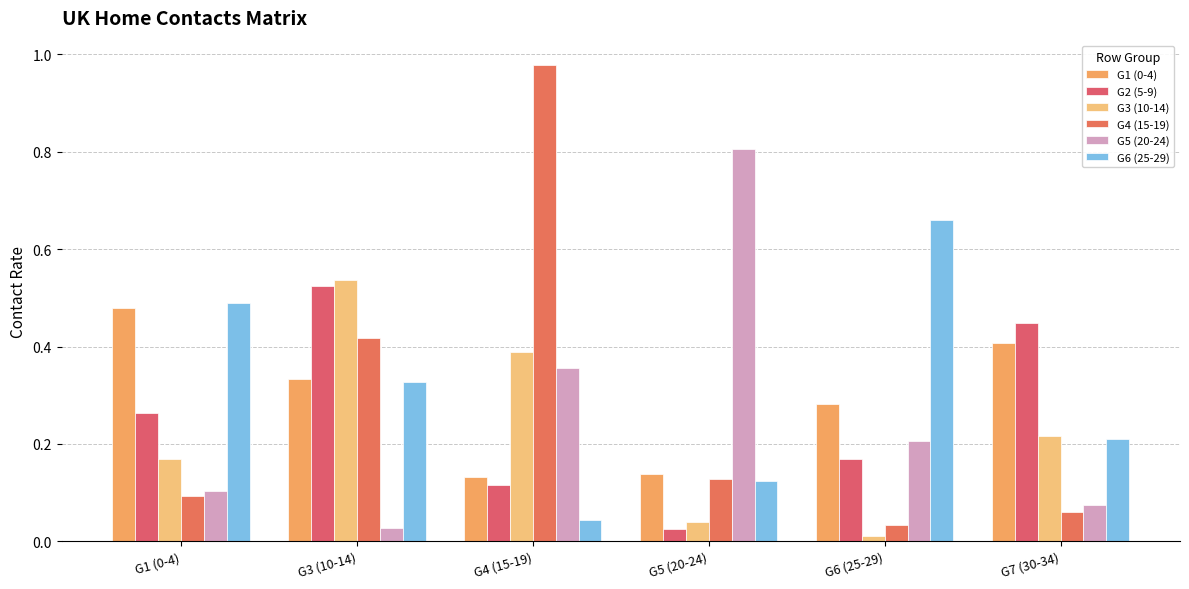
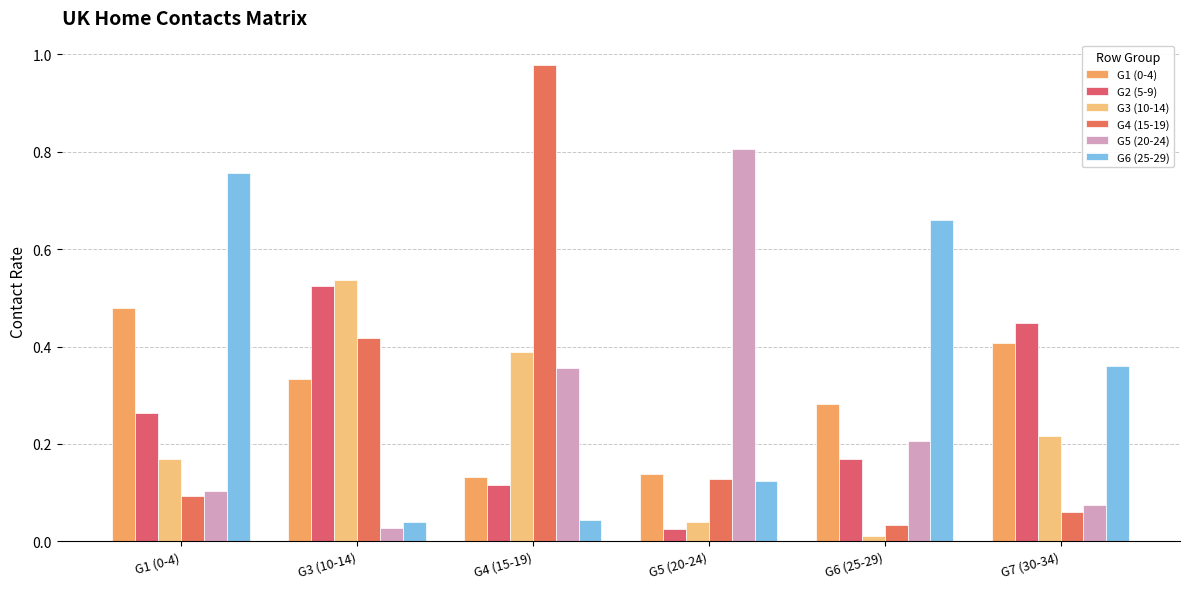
  {
    "G5 (20-24)": {
      "G1 (0-4)": 0.10,
      "G3 (10-14)": 0.03,
      "G4 (15-19)": 0.36,
      "G5 (20-24)": 0.80,
      "G6 (25-29)": 0.21,
      "G7 (30-34)": 0.07
    },
    "G6 (25-29)": {
-     "G1 (0-4)": 0.49,
-     "G3 (10-14)": 0.33,
+     "G1 (0-4)": 0.76,
+     "G3 (10-14)": 0.04,
      "G4 (15-19)": 0.04,
      "G5 (20-24)": 0.13,
      "G6 (25-29)": 0.66,
-     "G7 (30-34)": 0.21
+     "G7 (30-34)": 0.36
    }
  }
